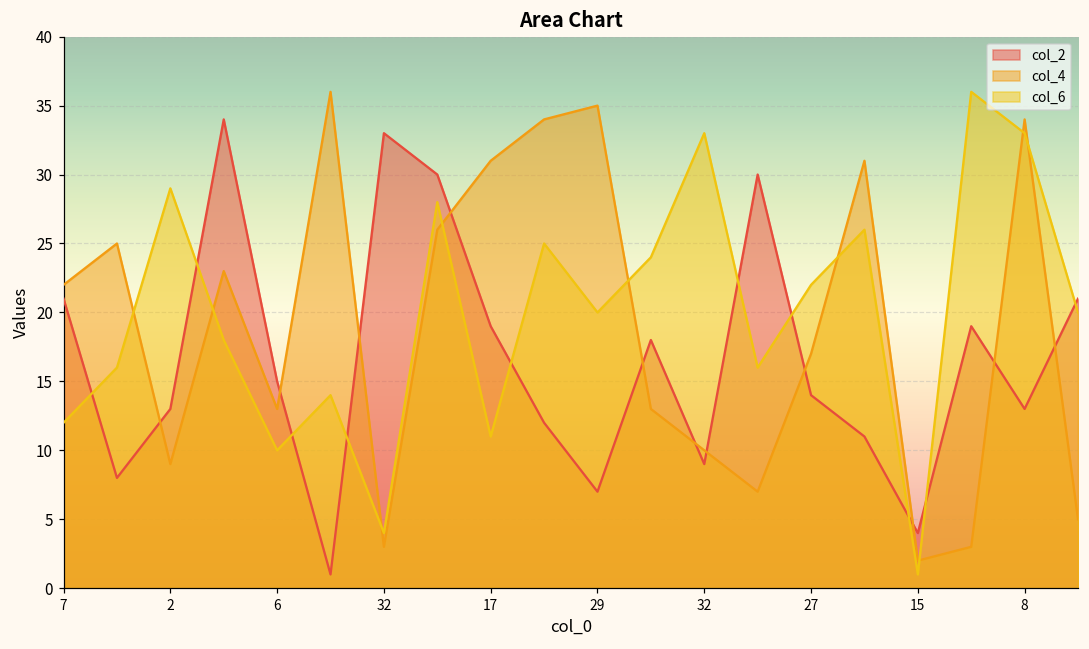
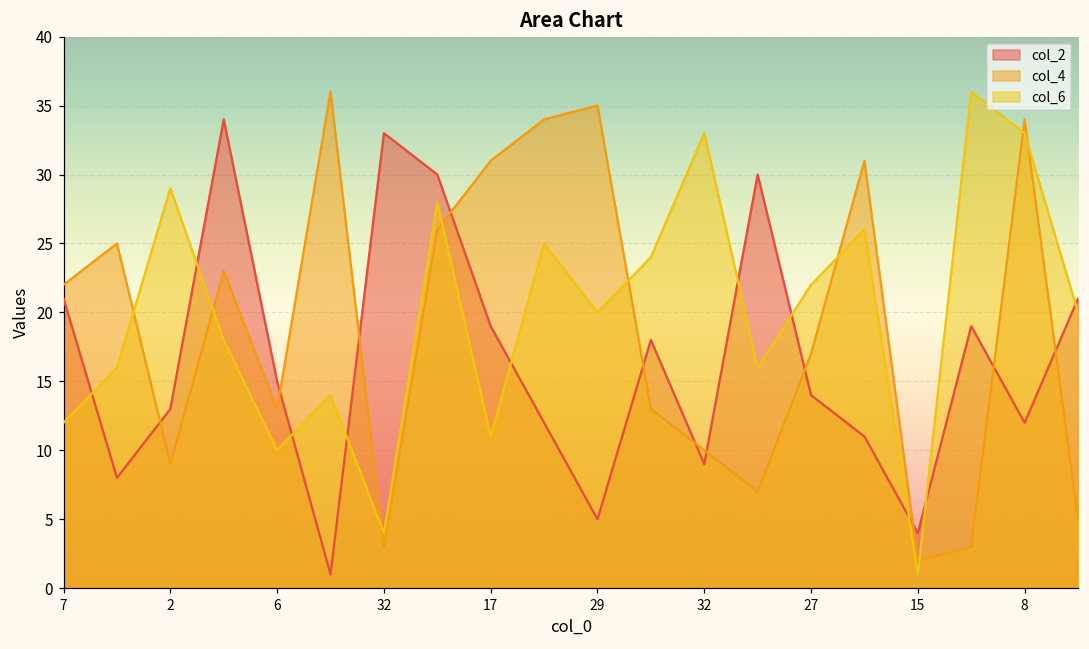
  {
    "col_2": {
      "2": 13,
      "6": 15,
-     "29": 7,
+     "29": 5,
      "27": 14,
-     "8": 13
+     "8": 12
    }
  }
